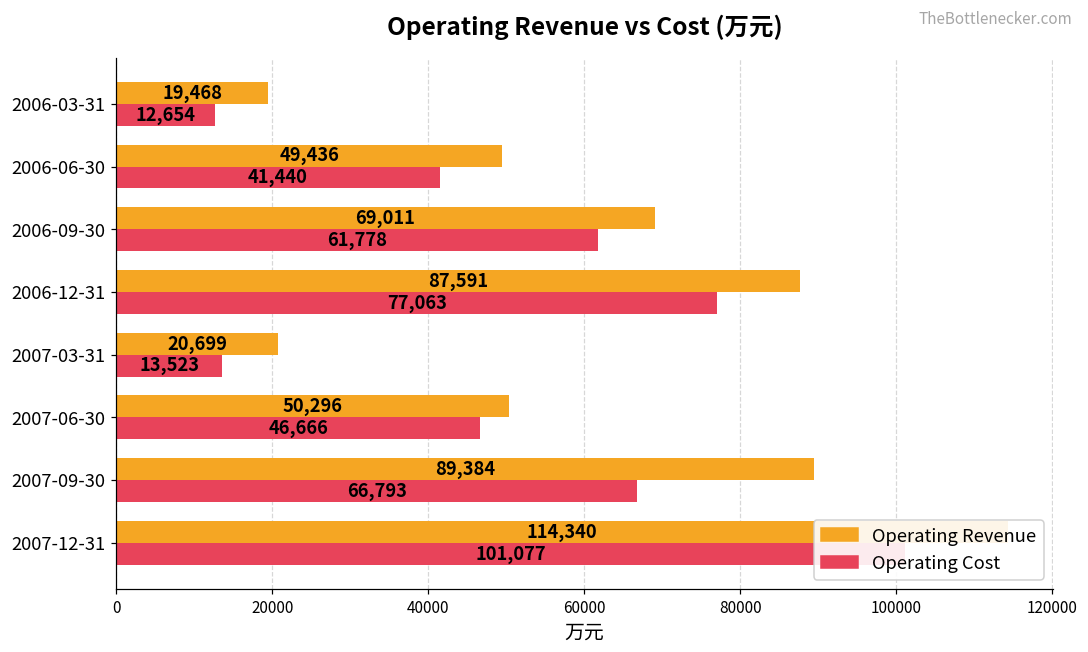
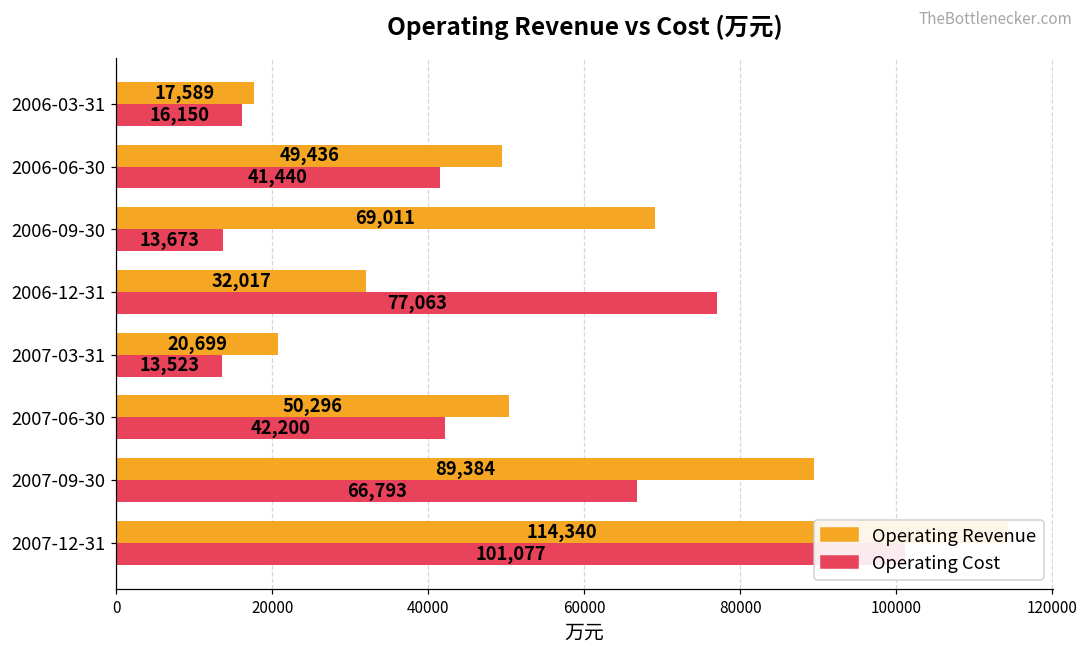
  {
    "Operating Revenue": {
-     "2006-03-31": "19,468",
+     "2006-03-31": "17,589",
      "2006-06-30": "49,436",
      "2006-09-30": "69,011",
-     "2006-12-31": "87,591",
+     "2006-12-31": "32,017",
      "2007-03-31": "20,699",
      "2007-06-30": "50,296",
      "2007-09-30": "89,384"
    },
    "Operating Cost": {
-     "2006-03-31": "12,654",
+     "2006-03-31": "16,150",
      "2006-06-30": "41,440",
-     "2006-09-30": "61,778",
+     "2006-09-30": "13,673",
      "2006-12-31": "77,063",
      "2007-03-31": "13,523",
-     "2007-06-30": "46,666",
+     "2007-06-30": "42,200",
      "2007-09-30": "66,793"
    }
  }
